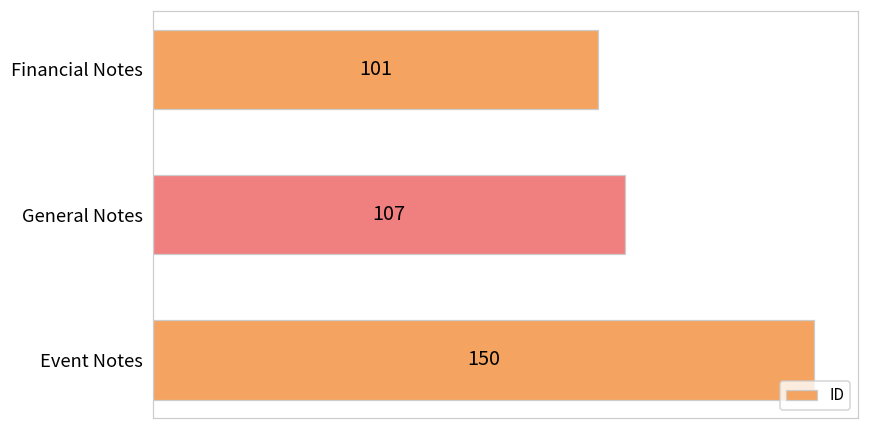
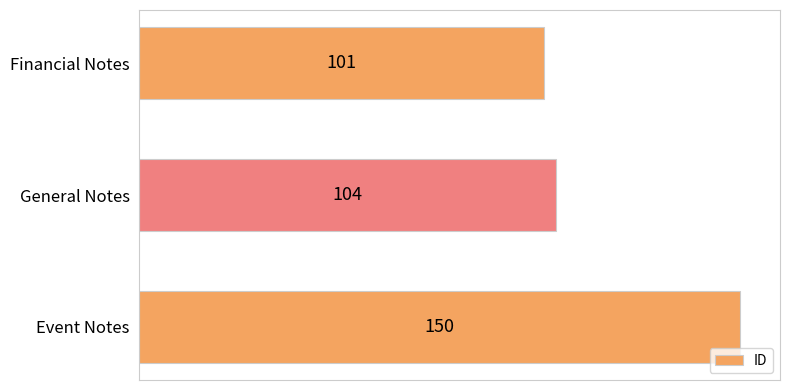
  {
    "Financial Notes": 101,
-   "General Notes": 107,
+   "General Notes": 104,
    "Event Notes": 150
  }
